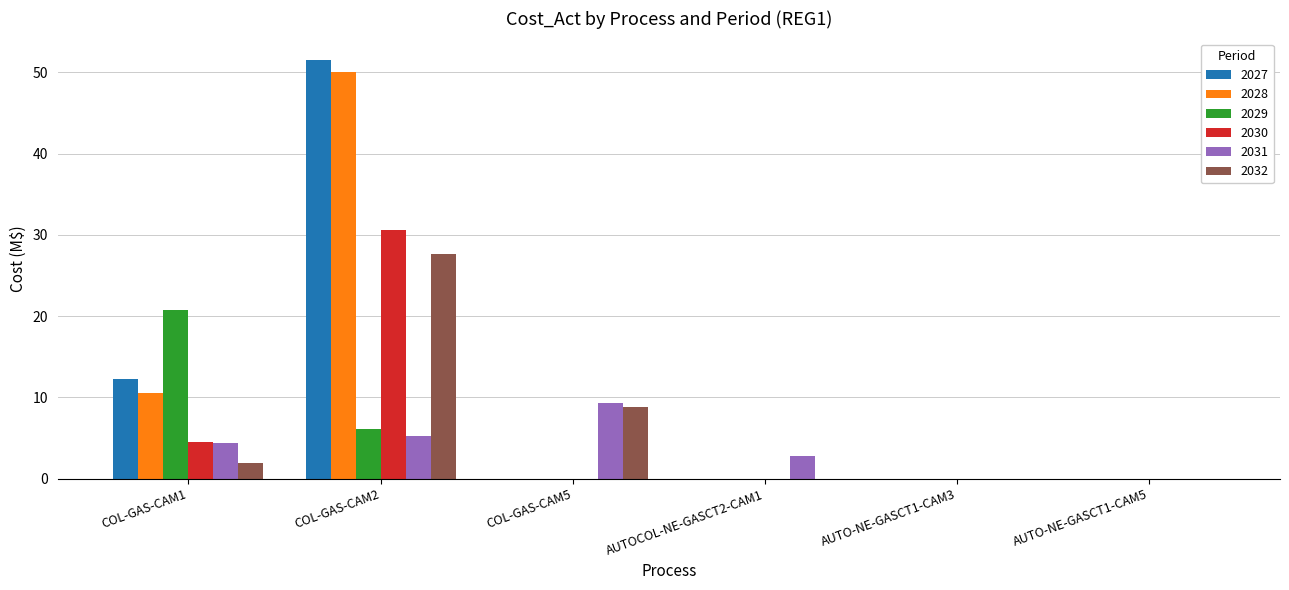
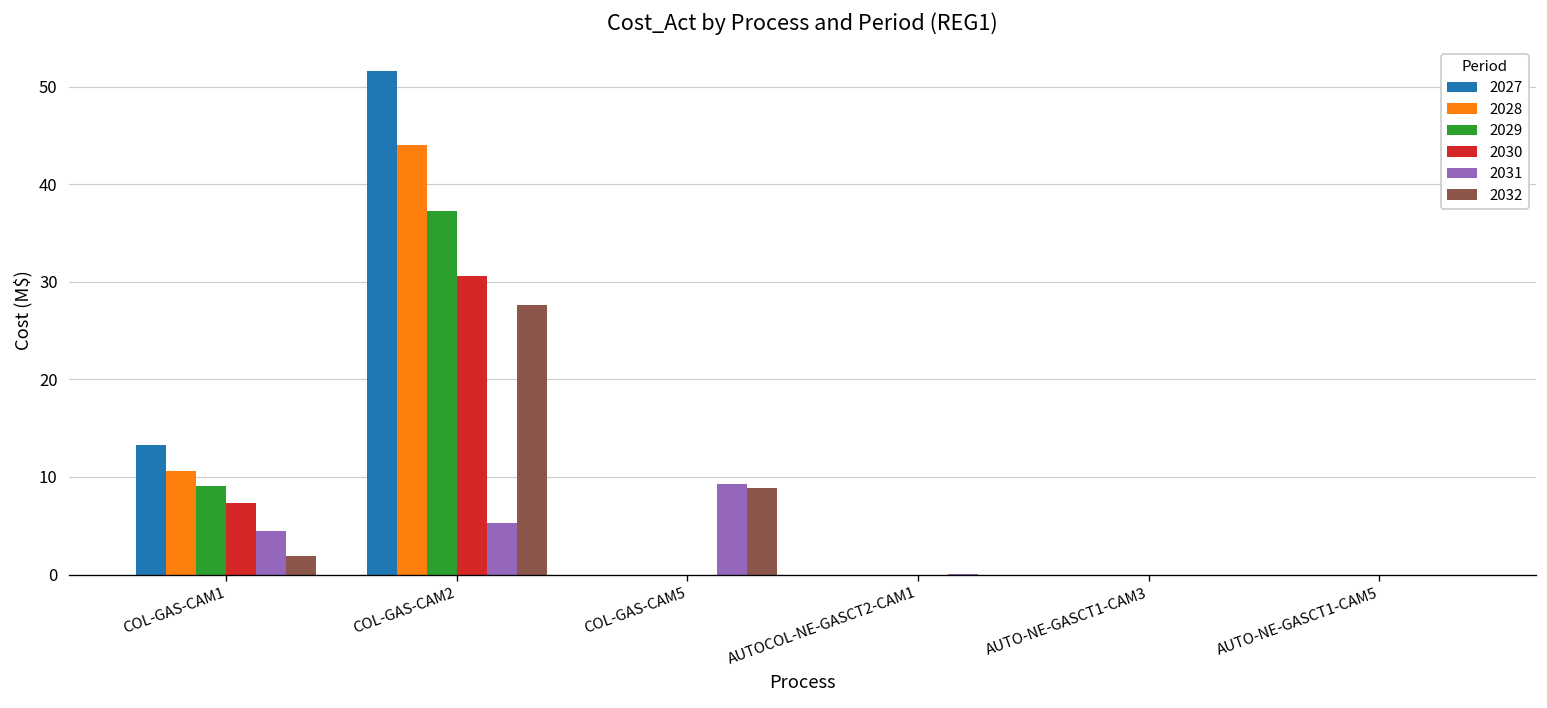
  {
    "2027": {
-     "COL-GAS-CAM1": 12,
+     "COL-GAS-CAM1": 13,
      "COL-GAS-CAM2": 52,
      "COL-GAS-CAM5": 0,
      "AUTOCOL-NE-GASCT2-CAM1": 0,
      "AUTO-NE-GASCT1-CAM3": 0,
      "AUTO-NE-GASCT1-CAM5": 0
    },
    "2028": {
      "COL-GAS-CAM1": 11,
-     "COL-GAS-CAM2": 50,
+     "COL-GAS-CAM2": 44,
      "COL-GAS-CAM5": 0,
      "AUTOCOL-NE-GASCT2-CAM1": 0,
      "AUTO-NE-GASCT1-CAM3": 0,
      "AUTO-NE-GASCT1-CAM5": 0
    },
    "2029": {
-     "COL-GAS-CAM1": 21,
-     "COL-GAS-CAM2": 6,
+     "COL-GAS-CAM1": 9,
+     "COL-GAS-CAM2": 37,
      "COL-GAS-CAM5": 0,
      "AUTOCOL-NE-GASCT2-CAM1": 0,
      "AUTO-NE-GASCT1-CAM3": 0,
      "AUTO-NE-GASCT1-CAM5": 0
    },
    "2030": {
-     "COL-GAS-CAM1": 5,
+     "COL-GAS-CAM1": 7,
      "COL-GAS-CAM2": 31,
      "COL-GAS-CAM5": 0,
      "AUTOCOL-NE-GASCT2-CAM1": 0,
      "AUTO-NE-GASCT1-CAM3": 0,
      "AUTO-NE-GASCT1-CAM5": 0
    },
    "2031": {
      "COL-GAS-CAM1": 4,
      "COL-GAS-CAM2": 5,
      "COL-GAS-CAM5": 9,
-     "AUTOCOL-NE-GASCT2-CAM1": 3,
+     "AUTOCOL-NE-GASCT2-CAM1": 0,
      "AUTO-NE-GASCT1-CAM3": 0,
      "AUTO-NE-GASCT1-CAM5": 0
    },
    "2032": {
      "COL-GAS-CAM1": 2,
      "COL-GAS-CAM2": 28,
      "COL-GAS-CAM5": 9,
      "AUTO-NE-GASCT1-CAM3": 0,
      "AUTO-NE-GASCT1-CAM5": 0
    }
  }
